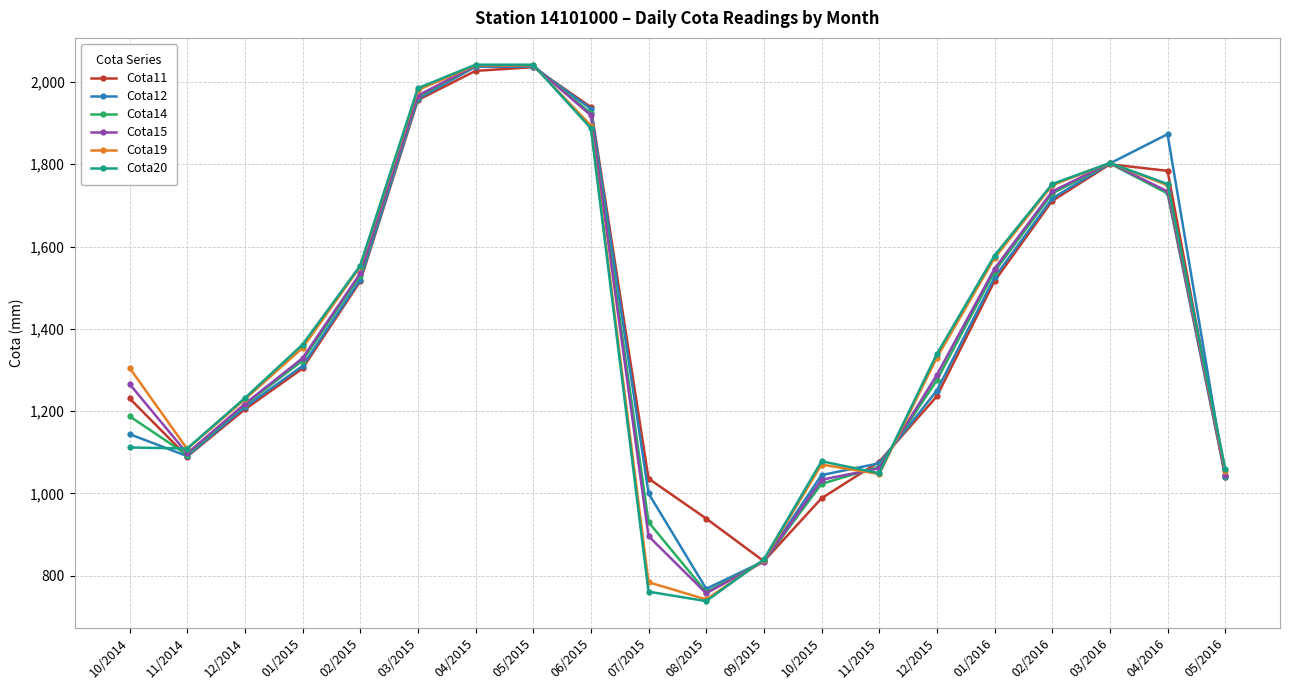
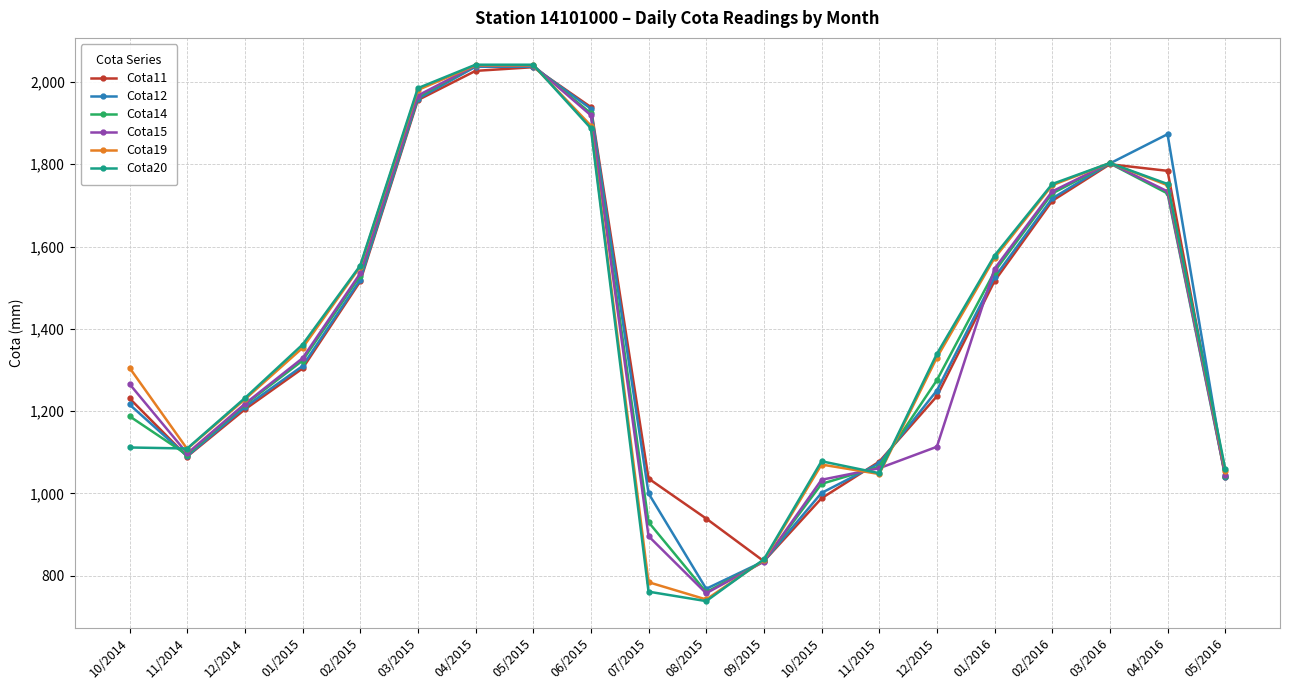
  {
    "Cota11": {
      "10/2014": "1,230",
      "04/2015": "2,030",
      "07/2015": "1,040",
      "08/2015": "940",
      "10/2015": "990",
      "12/2015": "1,240",
      "01/2016": "1,520",
      "04/2016": "1,780"
    },
    "Cota12": {
-     "10/2014": "1,140",
+     "10/2014": "1,220",
      "07/2015": "1,000",
      "08/2015": "770",
-     "10/2015": "1,040",
+     "10/2015": "1,000",
      "12/2015": "1,250",
      "01/2016": "1,530",
      "04/2016": "1,870"
    },
    "Cota15": {
      "10/2014": "1,270",
      "07/2015": "900",
      "10/2015": "1,030",
-     "12/2015": "1,290",
+     "12/2015": "1,110",
      "01/2016": "1,550"
    },
    "Cota19": {
      "10/2014": "1,310",
      "01/2015": "1,350",
      "06/2015": "1,890",
      "07/2015": "780",
      "10/2015": "1,070",
      "12/2015": "1,330"
    }
  }
